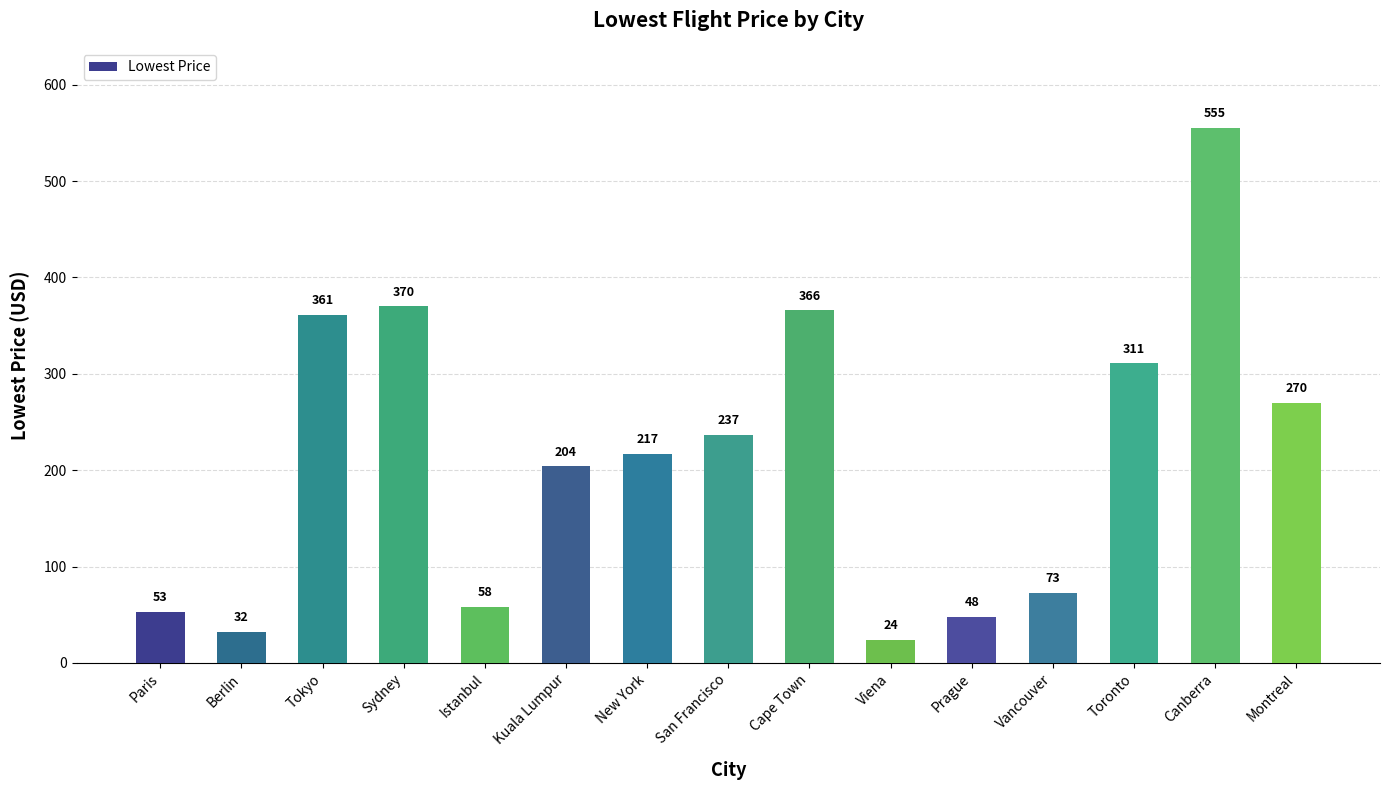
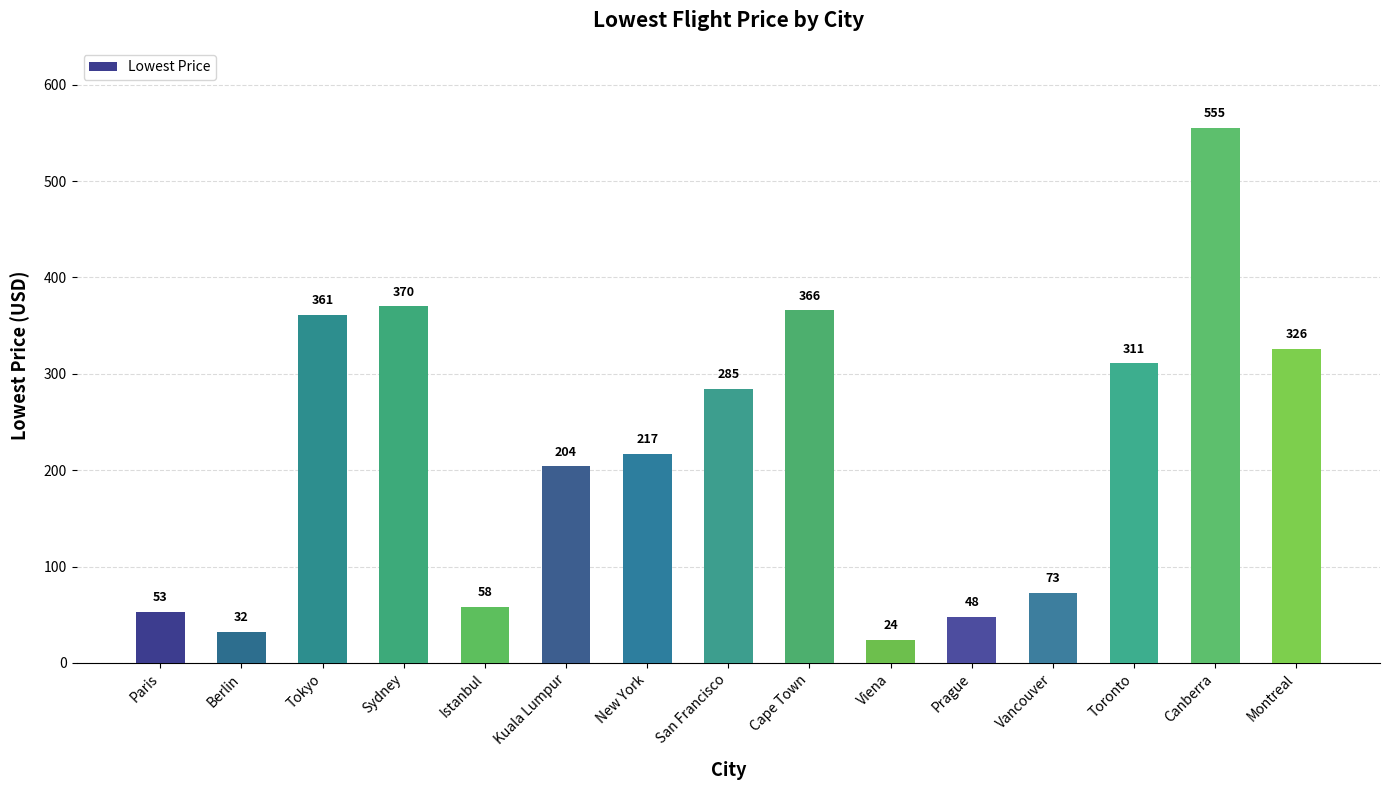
  {
    "Paris": 53,
    "Berlin": 32,
    "Tokyo": 361,
    "Sydney": 370,
    "Istanbul": 58,
    "Kuala Lumpur": 204,
    "New York": 217,
-   "San Francisco": 237,
+   "San Francisco": 285,
    "Cape Town": 366,
    "Viena": 24,
    "Prague": 48,
    "Vancouver": 73,
    "Toronto": 311,
    "Canberra": 555,
-   "Montreal": 270
+   "Montreal": 326
  }
